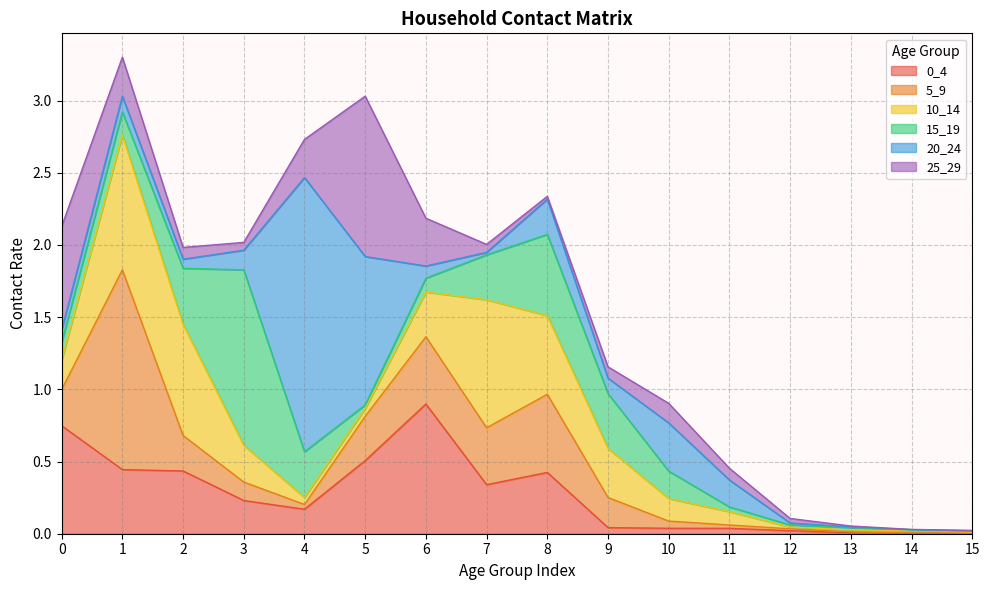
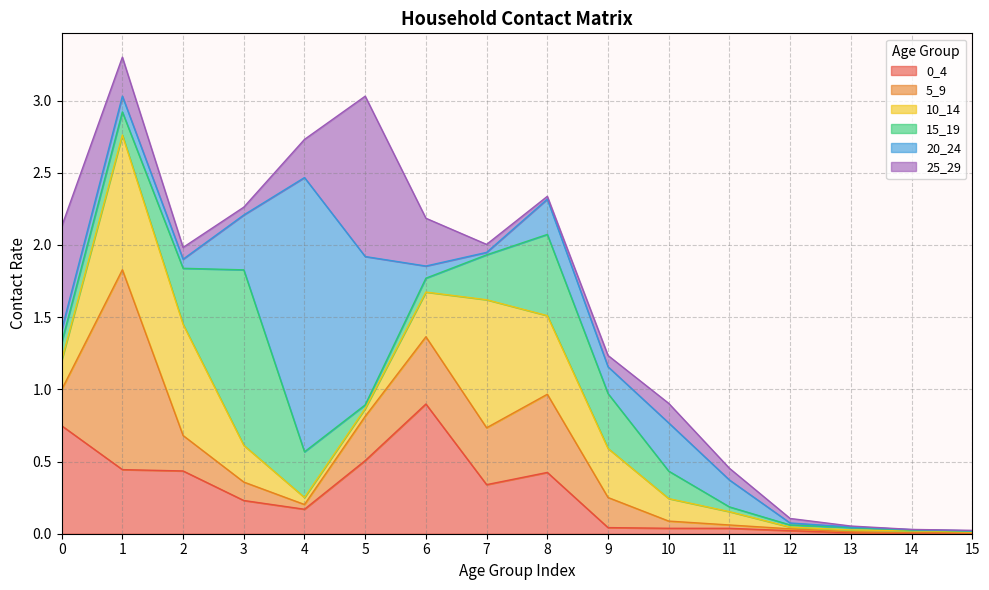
  {
    "10_14": {
      "0": 0.20,
      "1": 0.93,
      "2": 0.77,
      "3": 0.25,
      "4": 0.05,
      "5": 0.05,
      "6": 0.31,
      "7": 0.89,
      "8": 0.54,
      "9": 0.34,
      "10": 0.16,
      "11": 0.09
    },
    "15_19": {
      "0": 0.12,
      "1": 0.16,
      "2": 0.39,
      "3": 1.22,
      "4": 0.32,
      "5": 0.03,
      "6": 0.10,
      "8": 0.56,
      "9": 0.38,
      "10": 0.19,
      "11": 0.03
    },
    "20_24": {
      "0": 0.09,
      "1": 0.11,
      "2": 0.06,
-     "3": 0.14,
+     "3": 0.38,
      "4": 1.90,
      "5": 1.03,
      "6": 0.08,
      "8": 0.24,
-     "9": 0.11,
+     "9": 0.19,
      "10": 0.33,
      "11": 0.19
    },
    "25_29": {
      "0": 0.72,
      "1": 0.27,
      "2": 0.08,
      "3": 0.05,
      "4": 0.26,
      "5": 1.11,
      "6": 0.33,
      "7": 0.06,
      "8": 0.02,
      "9": 0.08,
      "10": 0.14,
      "11": 0.08,
      "12": 0.03
    }
  }
